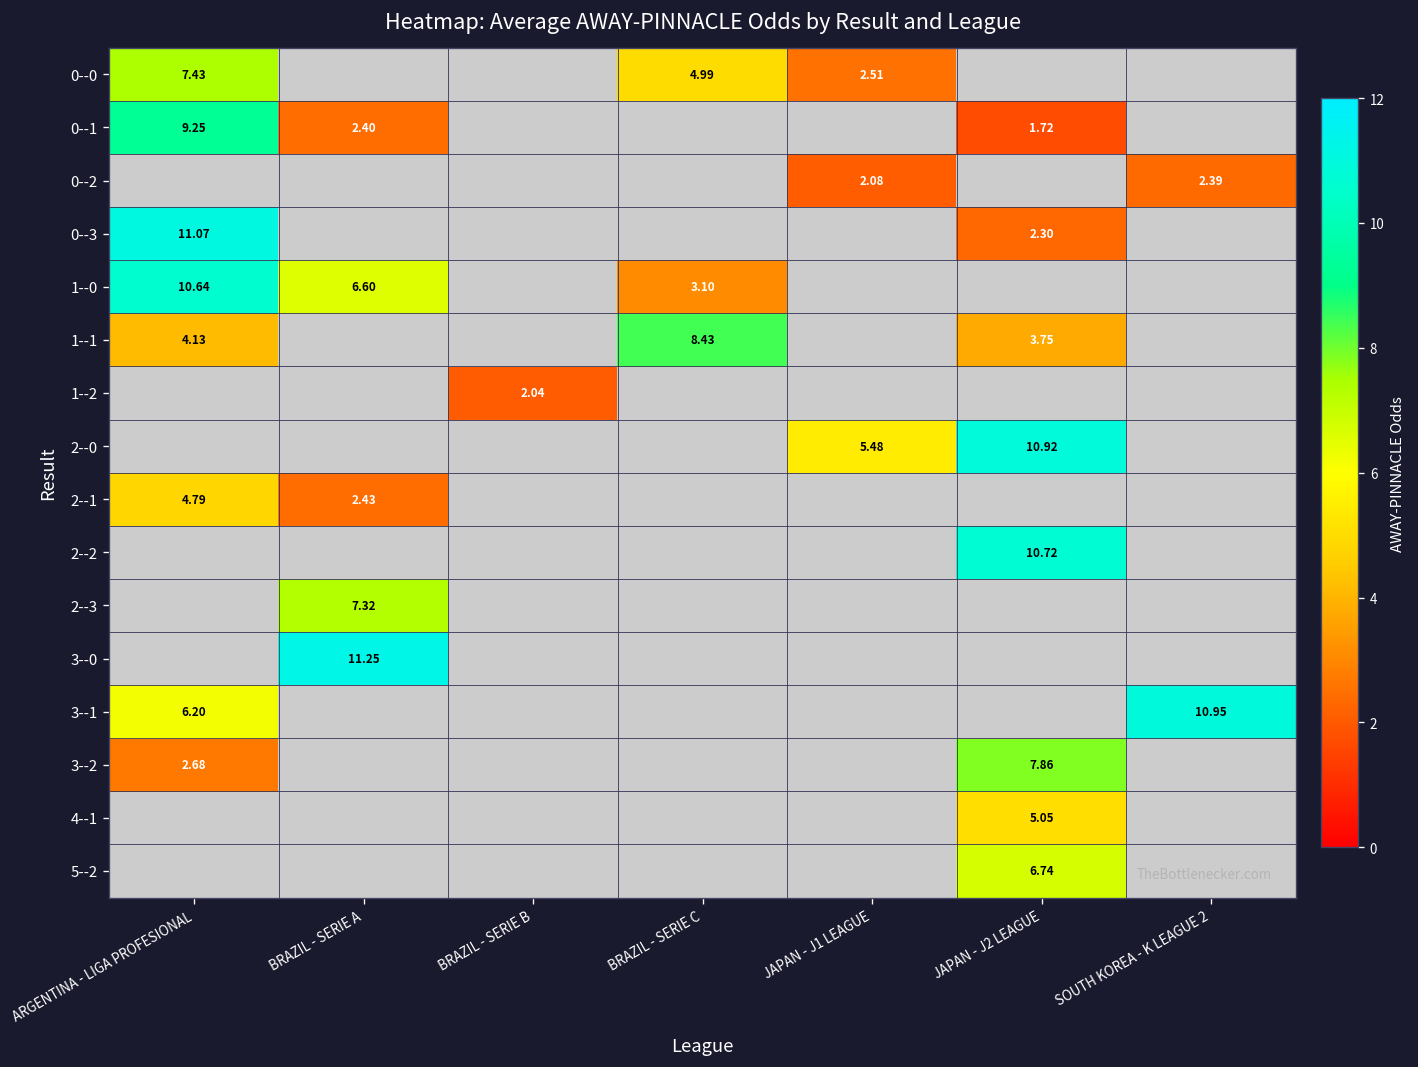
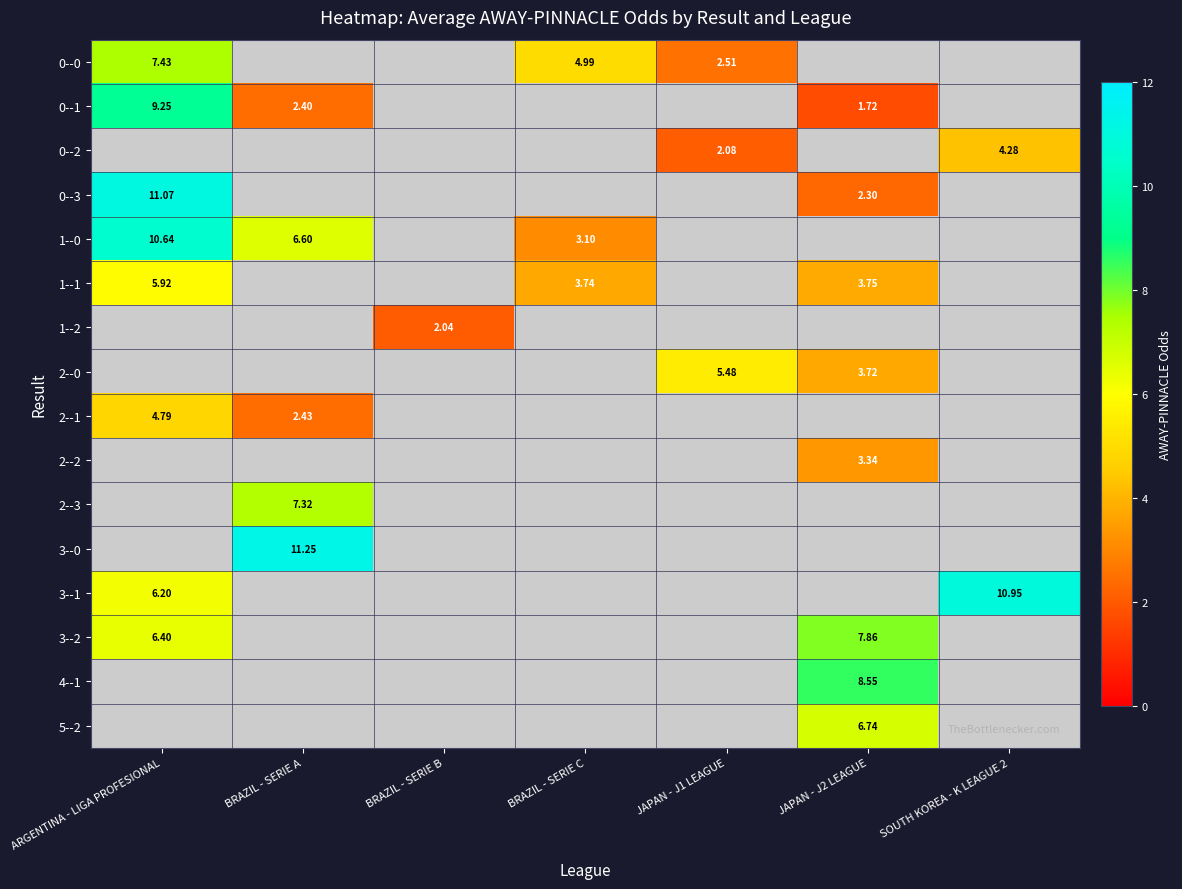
  {
    "0--0": {
      "ARGENTINA - LIGA PROFESIONAL": 7.43,
      "BRAZIL - SERIE C": 4.99,
      "JAPAN - J1 LEAGUE": 2.51
    },
    "0--1": {
      "ARGENTINA - LIGA PROFESIONAL": 9.25,
      "BRAZIL - SERIE A": 2.40,
      "JAPAN - J2 LEAGUE": 1.72
    },
    "0--2": {
      "JAPAN - J1 LEAGUE": 2.08,
-     "SOUTH KOREA - K LEAGUE 2": 2.39
+     "SOUTH KOREA - K LEAGUE 2": 4.28
    },
    "0--3": {
      "ARGENTINA - LIGA PROFESIONAL": 11.07,
      "JAPAN - J2 LEAGUE": 2.30
    },
    "1--0": {
      "ARGENTINA - LIGA PROFESIONAL": 10.64,
      "BRAZIL - SERIE A": 6.60,
      "BRAZIL - SERIE C": 3.10
    },
    "1--1": {
-     "ARGENTINA - LIGA PROFESIONAL": 4.13,
-     "BRAZIL - SERIE C": 8.43,
+     "ARGENTINA - LIGA PROFESIONAL": 5.92,
+     "BRAZIL - SERIE C": 3.74,
      "JAPAN - J2 LEAGUE": 3.75
    },
    "1--2": {
      "BRAZIL - SERIE B": 2.04
    },
    "2--0": {
      "JAPAN - J1 LEAGUE": 5.48,
-     "JAPAN - J2 LEAGUE": 10.92
+     "JAPAN - J2 LEAGUE": 3.72
    },
    "2--1": {
      "ARGENTINA - LIGA PROFESIONAL": 4.79,
      "BRAZIL - SERIE A": 2.43
    },
    "2--2": {
-     "JAPAN - J2 LEAGUE": 10.72
+     "JAPAN - J2 LEAGUE": 3.34
    },
    "2--3": {
      "BRAZIL - SERIE A": 7.32
    },
    "3--0": {
      "BRAZIL - SERIE A": 11.25
    },
    "3--1": {
      "ARGENTINA - LIGA PROFESIONAL": 6.20,
      "SOUTH KOREA - K LEAGUE 2": 10.95
    },
    "3--2": {
-     "ARGENTINA - LIGA PROFESIONAL": 2.68,
+     "ARGENTINA - LIGA PROFESIONAL": 6.40,
      "JAPAN - J2 LEAGUE": 7.86
    },
    "4--1": {
-     "JAPAN - J2 LEAGUE": 5.05
+     "JAPAN - J2 LEAGUE": 8.55
    },
    "5--2": {
      "JAPAN - J2 LEAGUE": 6.74
    }
  }
